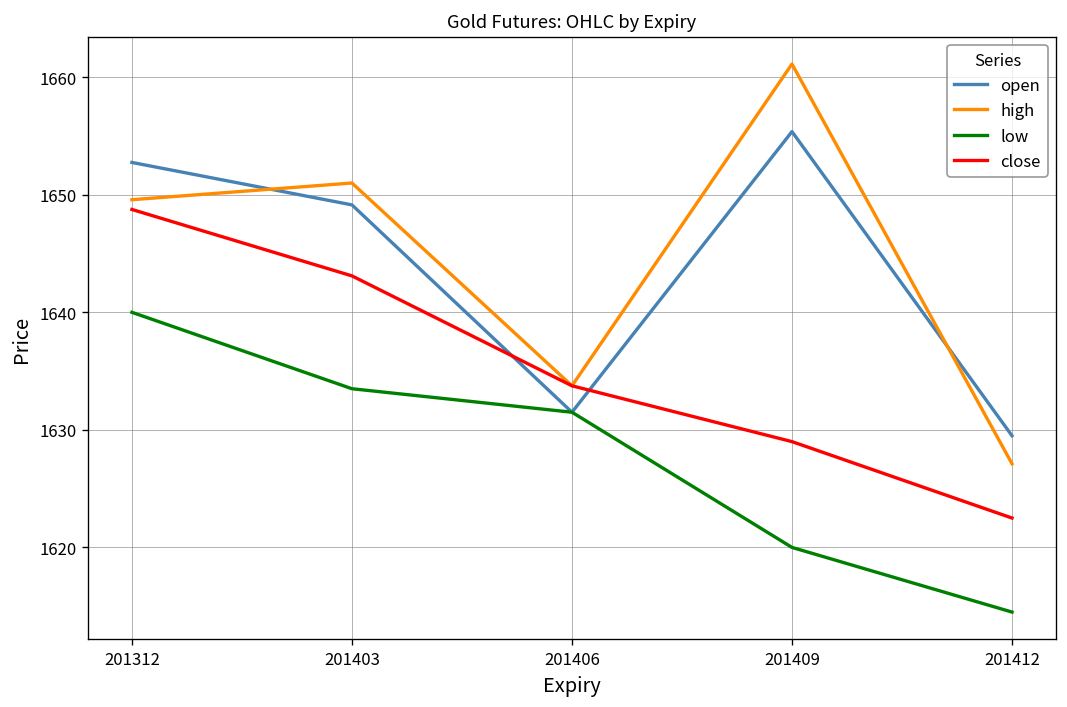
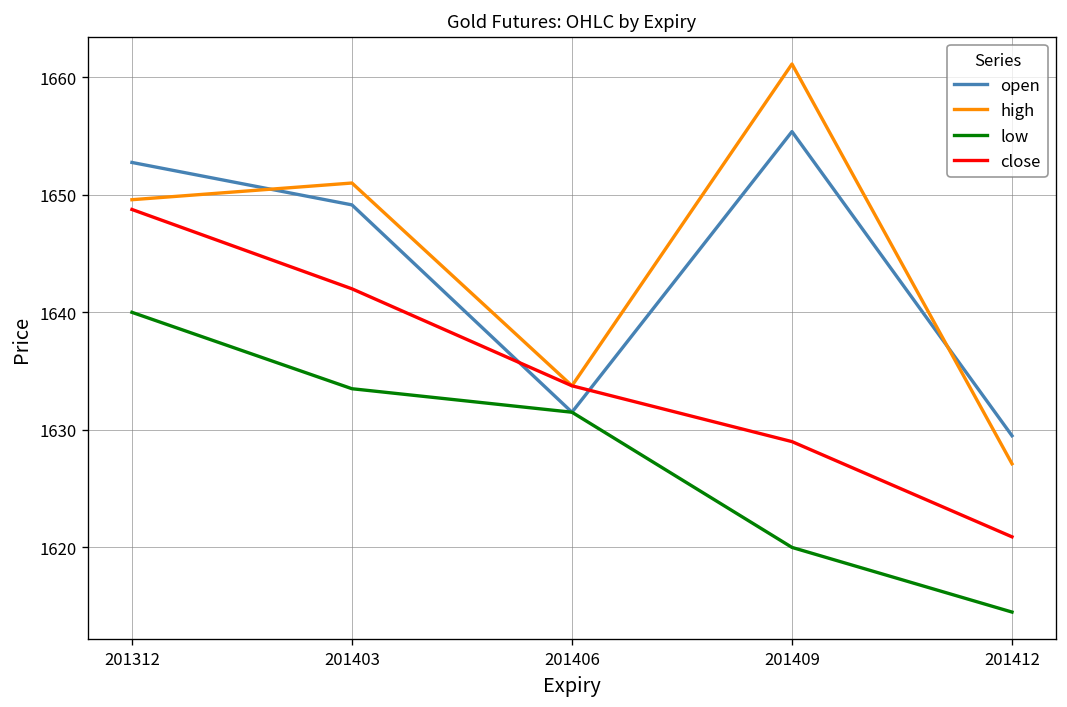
  {
    "open": {
      "201312": 1653,
      "201403": 1649,
      "201409": 1655,
      "201412": 1630
    },
    "high": {
      "201312": 1650,
      "201403": 1651,
      "201409": 1661,
      "201412": 1627
    },
    "low": {
      "201312": 1640,
      "201403": 1634,
      "201409": 1620,
      "201412": 1615
    },
    "close": {
      "201312": 1649,
-     "201403": 1643,
+     "201403": 1642,
      "201409": 1629,
-     "201412": 1623
+     "201412": 1621
    }
  }
